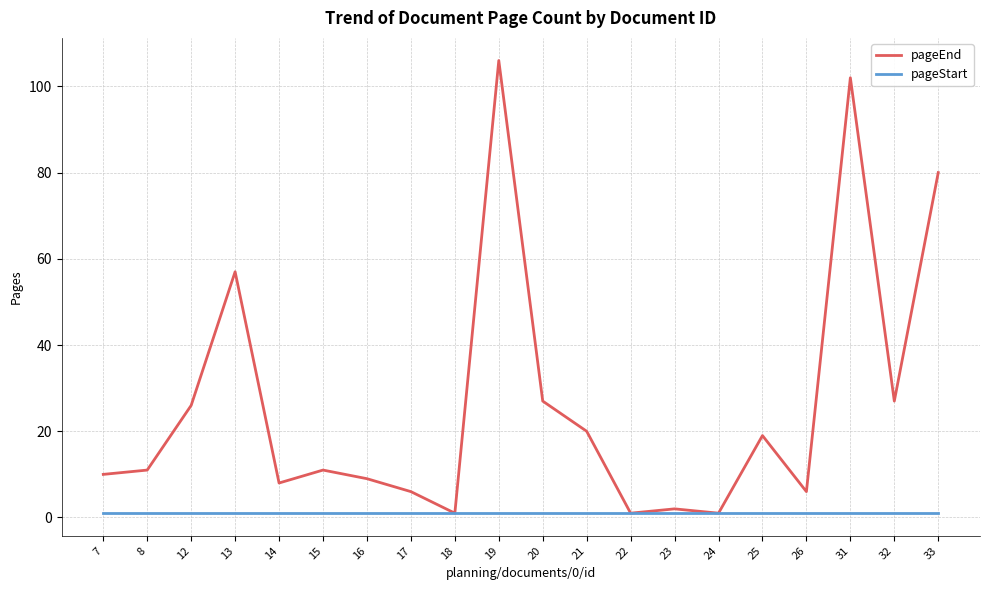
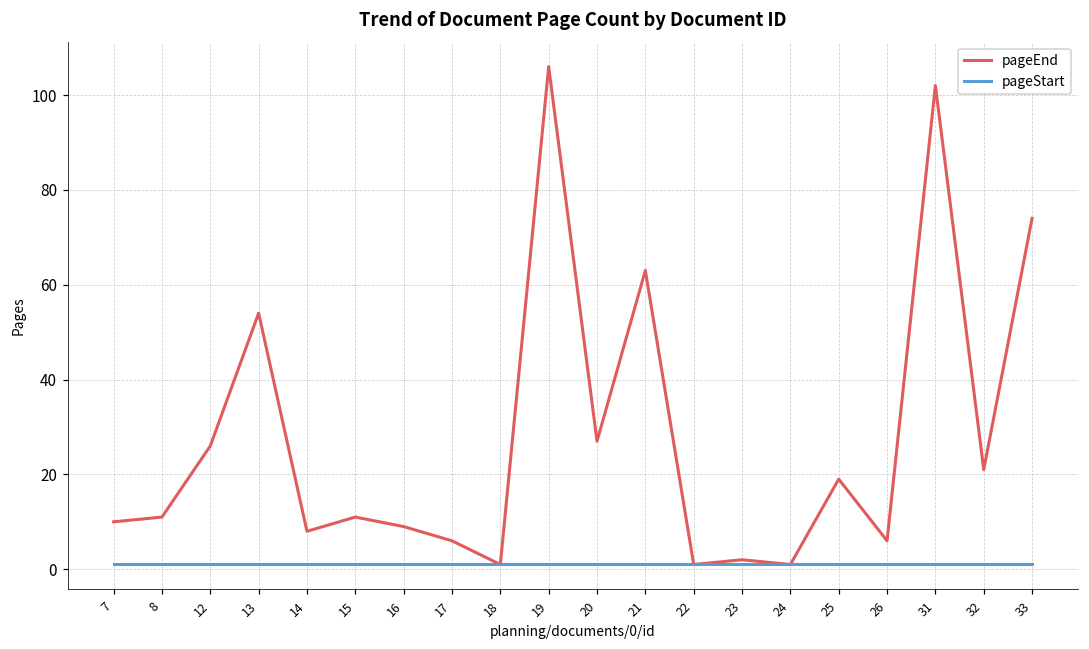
  {
    "pageEnd": {
      "7": 10,
      "8": 11,
      "12": 26,
-     "13": 57,
+     "13": 54,
      "14": 8,
      "15": 11,
      "16": 9,
      "17": 6,
      "19": 106,
      "20": 27,
-     "21": 20,
+     "21": 63,
      "23": 2,
      "25": 19,
      "26": 6,
      "31": 102,
-     "32": 27,
-     "33": 80
+     "32": 21,
+     "33": 74
    },
    "pageStart": {
      "7": 1,
      "8": 1,
      "12": 1,
      "13": 1,
      "14": 1,
      "15": 1,
      "16": 1,
      "17": 1,
      "19": 1,
      "20": 1,
      "21": 1,
      "23": 1,
      "25": 1,
      "26": 1,
      "31": 1,
      "32": 1,
      "33": 1
    }
  }
